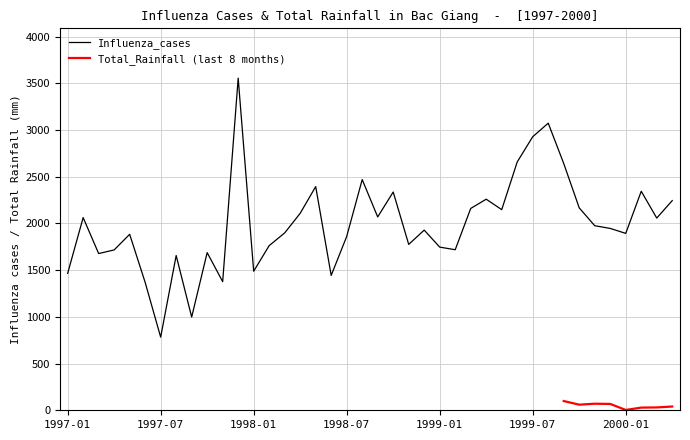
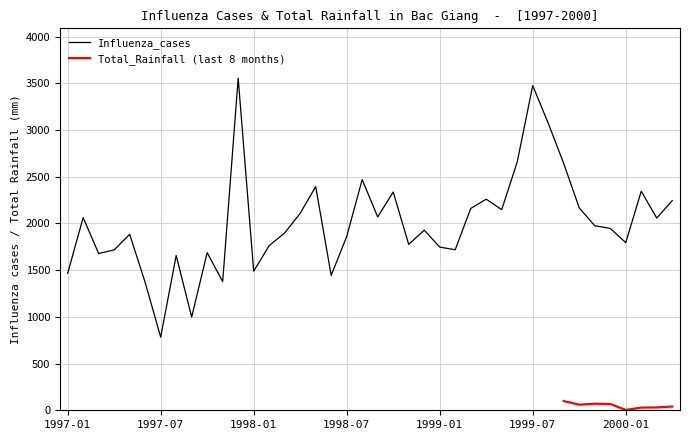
  {
    "Influenza_cases": {
      "1997-01": 1500,
      "1997-07": 800,
      "1998-01": 1500,
      "1998-07": 1900,
      "1999-01": 1700,
-     "1999-07": 2900,
-     "2000-01": 1900
+     "1999-07": 3500,
+     "2000-01": 1800
    },
    "Total_Rainfall (last 8 months)": {
      "2000-01": 0
    }
  }
